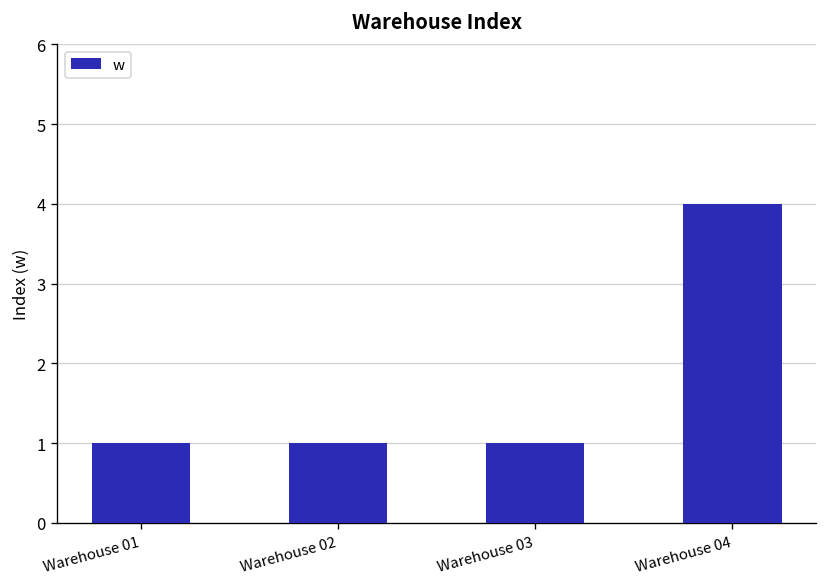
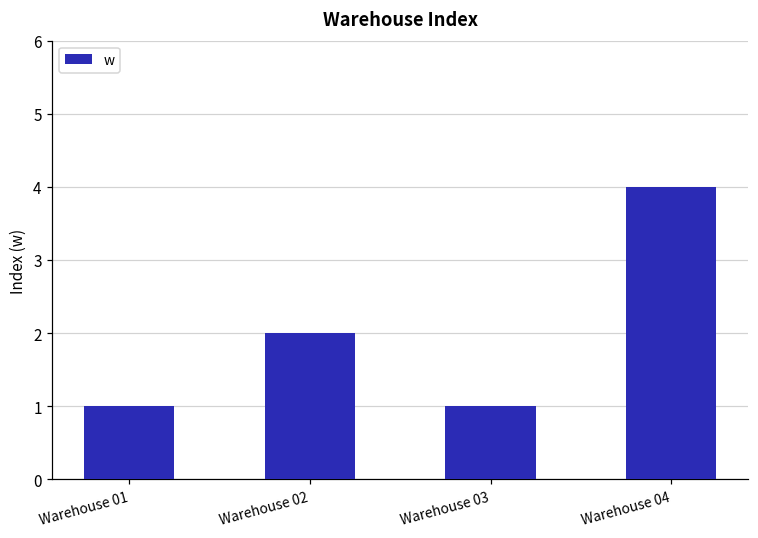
  {
    "Warehouse 01": 1,
-   "Warehouse 02": 1,
+   "Warehouse 02": 2,
    "Warehouse 03": 1,
    "Warehouse 04": 4
  }
